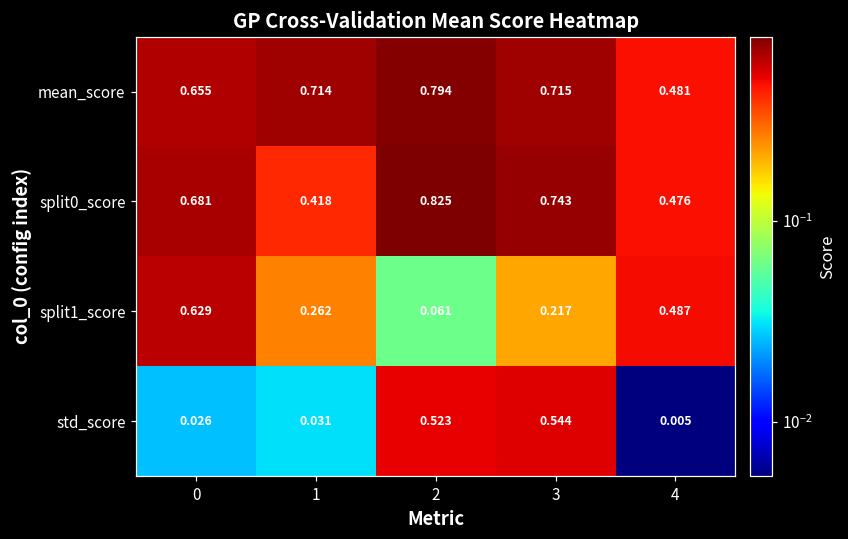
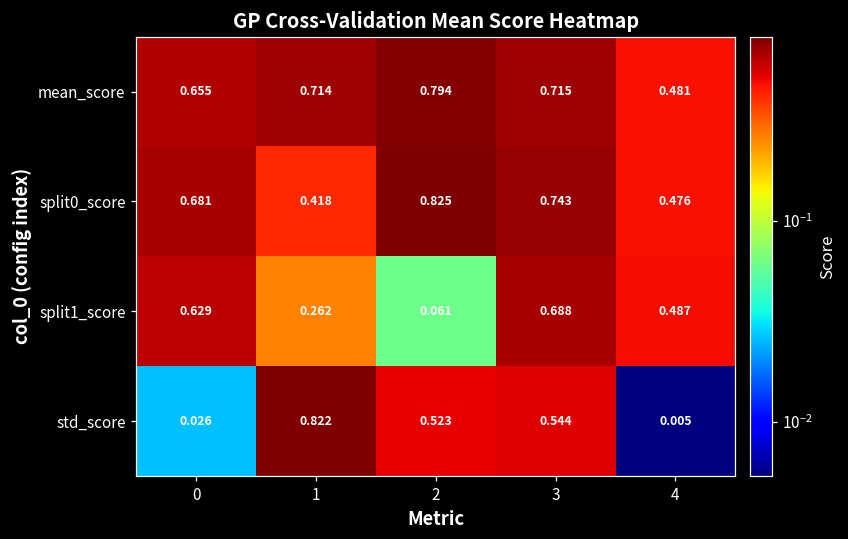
  {
    "mean_score": {
      "0": 0.655,
      "1": 0.714,
      "2": 0.794,
      "3": 0.715,
      "4": 0.481
    },
    "split0_score": {
      "0": 0.681,
      "1": 0.418,
      "2": 0.825,
      "3": 0.743,
      "4": 0.476
    },
    "split1_score": {
      "0": 0.629,
      "1": 0.262,
      "2": 0.061,
-     "3": 0.217,
+     "3": 0.688,
      "4": 0.487
    },
    "std_score": {
      "0": 0.026,
-     "1": 0.031,
+     "1": 0.822,
      "2": 0.523,
      "3": 0.544,
      "4": 0.005
    }
  }
